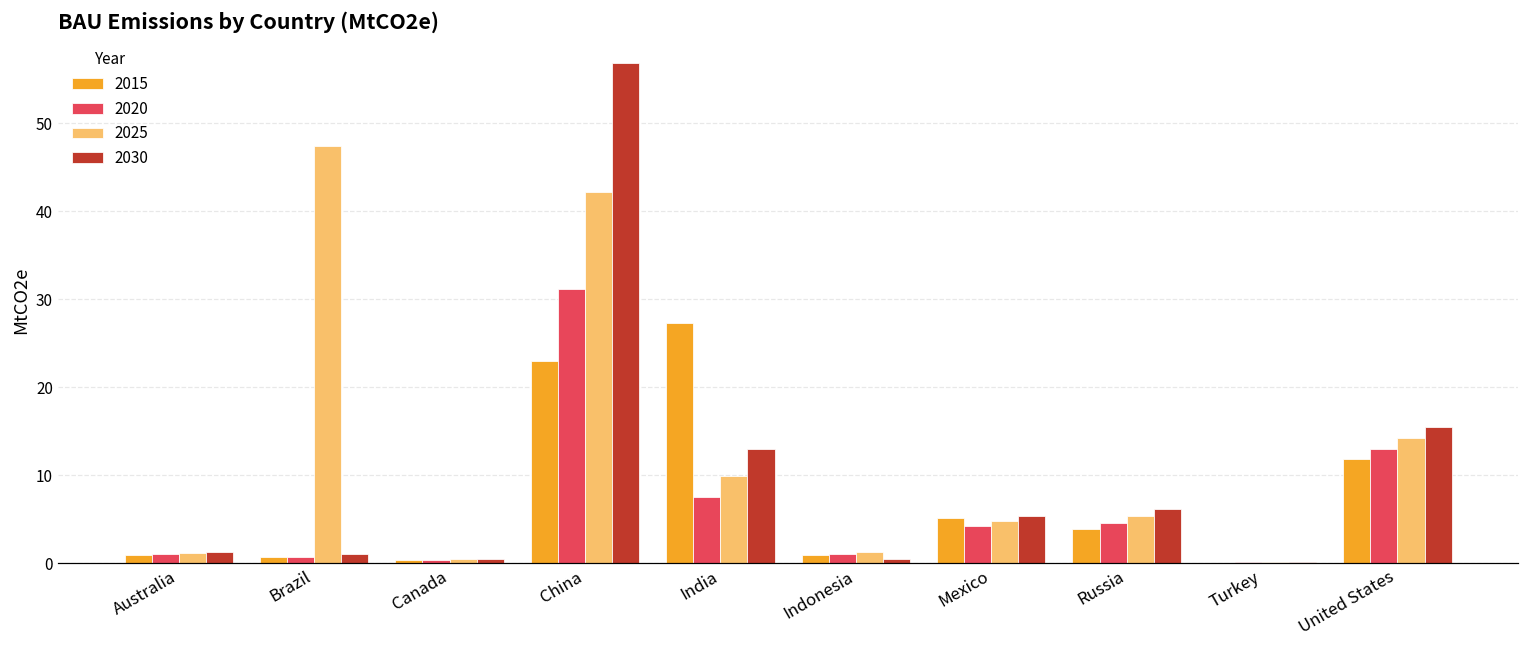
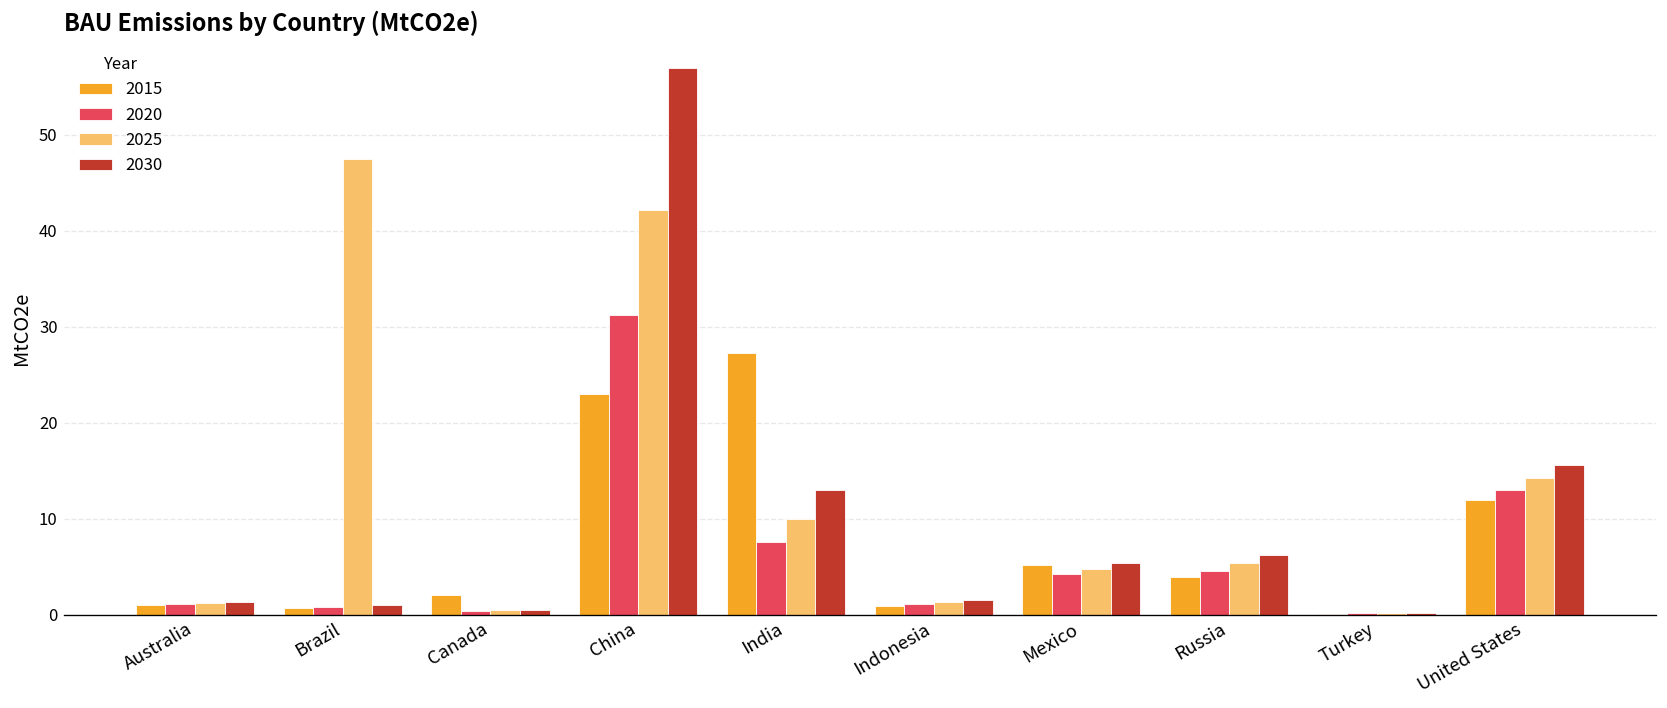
  {
    "2015": {
      "Australia": 1,
      "Brazil": 1,
-     "Canada": 0,
+     "Canada": 2,
      "China": 23,
      "India": 27,
      "Indonesia": 1,
      "Mexico": 5,
      "Russia": 4,
      "United States": 12
    },
    "2020": {
      "Australia": 1,
      "Brazil": 1,
      "Canada": 0,
      "China": 31,
      "India": 8,
      "Indonesia": 1,
      "Mexico": 4,
      "Russia": 5,
      "United States": 13
    },
    "2025": {
      "Australia": 1,
      "Brazil": 47,
      "Canada": 0,
      "China": 42,
      "India": 10,
      "Indonesia": 1,
      "Mexico": 5,
      "Russia": 5,
      "United States": 14
    },
    "2030": {
      "Australia": 1,
      "Brazil": 1,
      "Canada": 0,
      "China": 57,
      "India": 13,
-     "Indonesia": 1,
+     "Indonesia": 2,
      "Mexico": 5,
      "Russia": 6,
      "United States": 16
    }
  }
